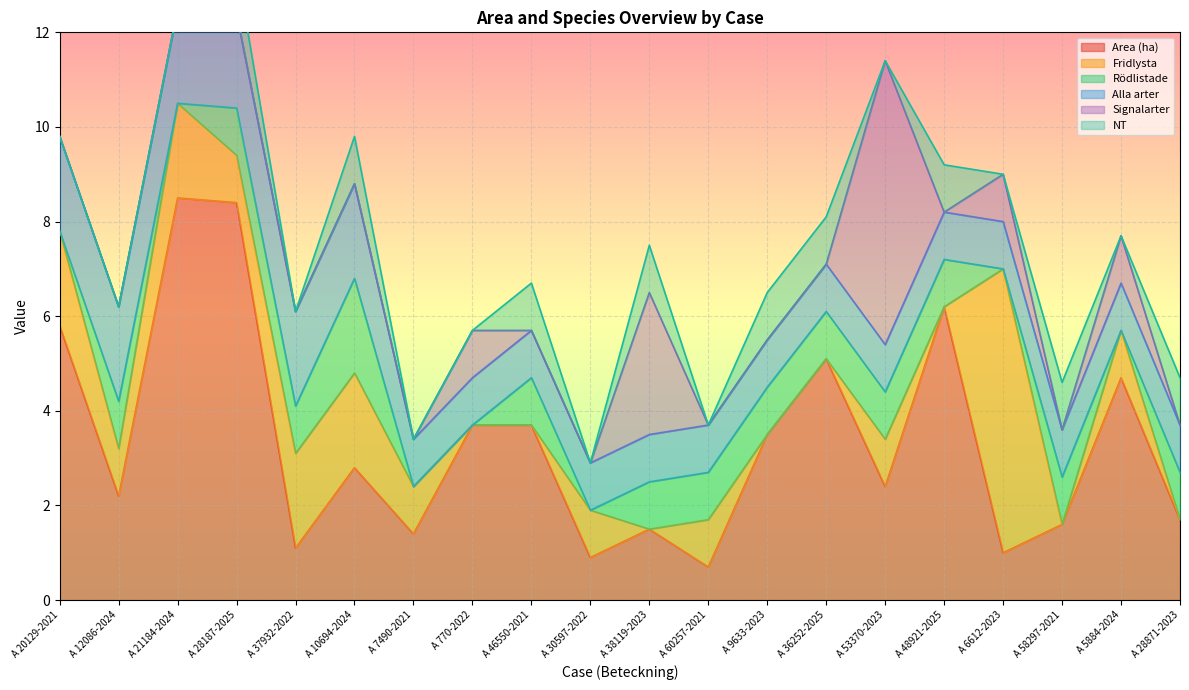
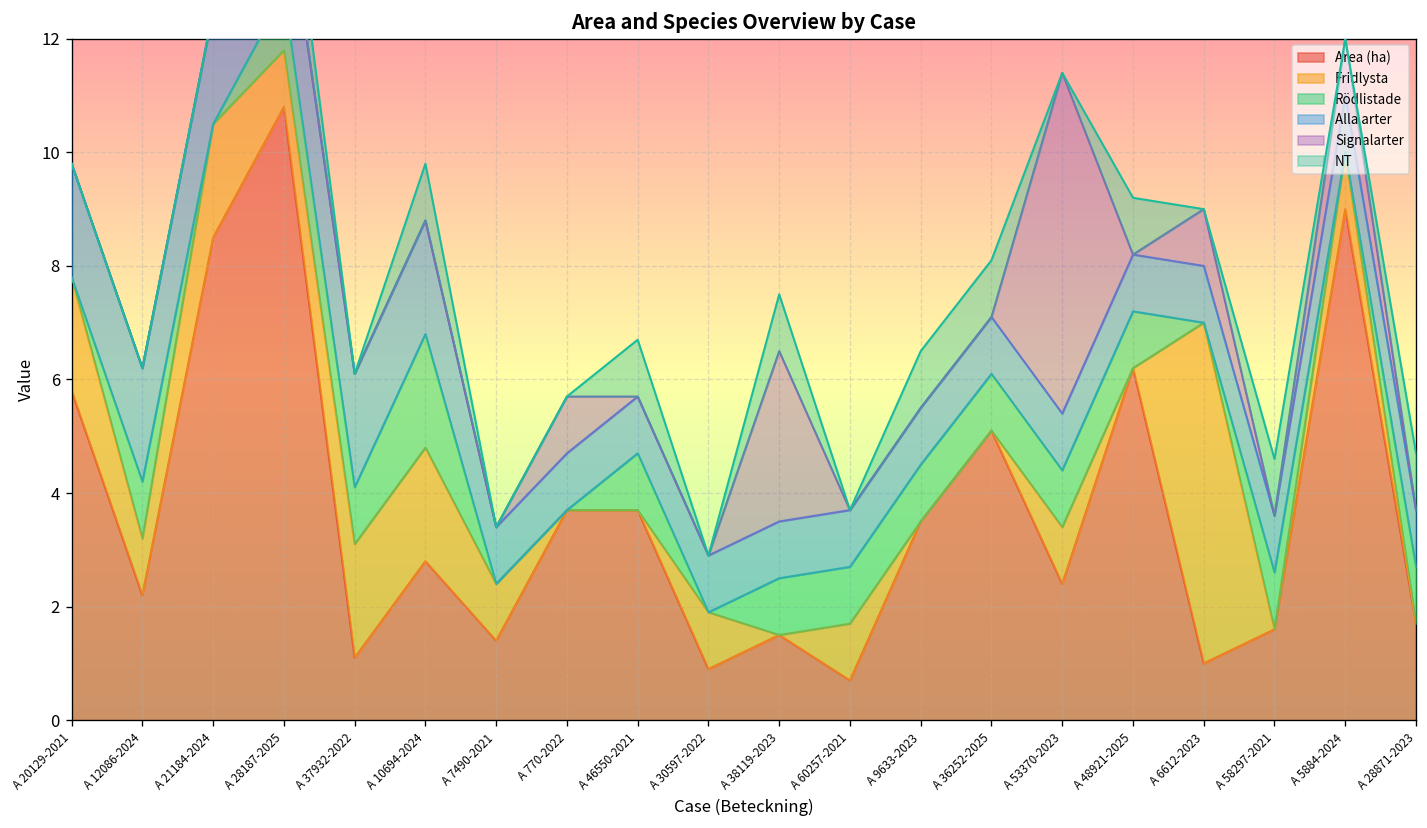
  {
    "Area (ha)": {
      "A 20129-2021": 5.8,
      "A 12086-2024": 2.2,
      "A 21184-2024": 8.5,
-     "A 28187-2025": 8.4,
+     "A 28187-2025": 10.8,
      "A 37932-2022": 1.1,
      "A 10694-2024": 2.8,
      "A 7490-2021": 1.4,
      "A 30597-2022": 0.9,
      "A 60257-2021": 0.7,
      "A 53370-2023": 2.4,
      "A 6612-2023": 1.0,
-     "A 5884-2024": 4.7
+     "A 5884-2024": 9.0
    },
    "Fridlysta": {
      "A 12086-2024": 1.0,
      "A 28187-2025": 1.0,
      "A 37932-2022": 2.0,
      "A 10694-2024": 2.0,
      "A 60257-2021": 1.0,
      "A 53370-2023": 1.0
    },
    "Signalarter": {
      "A 38119-2023": 3.0
    }
  }
